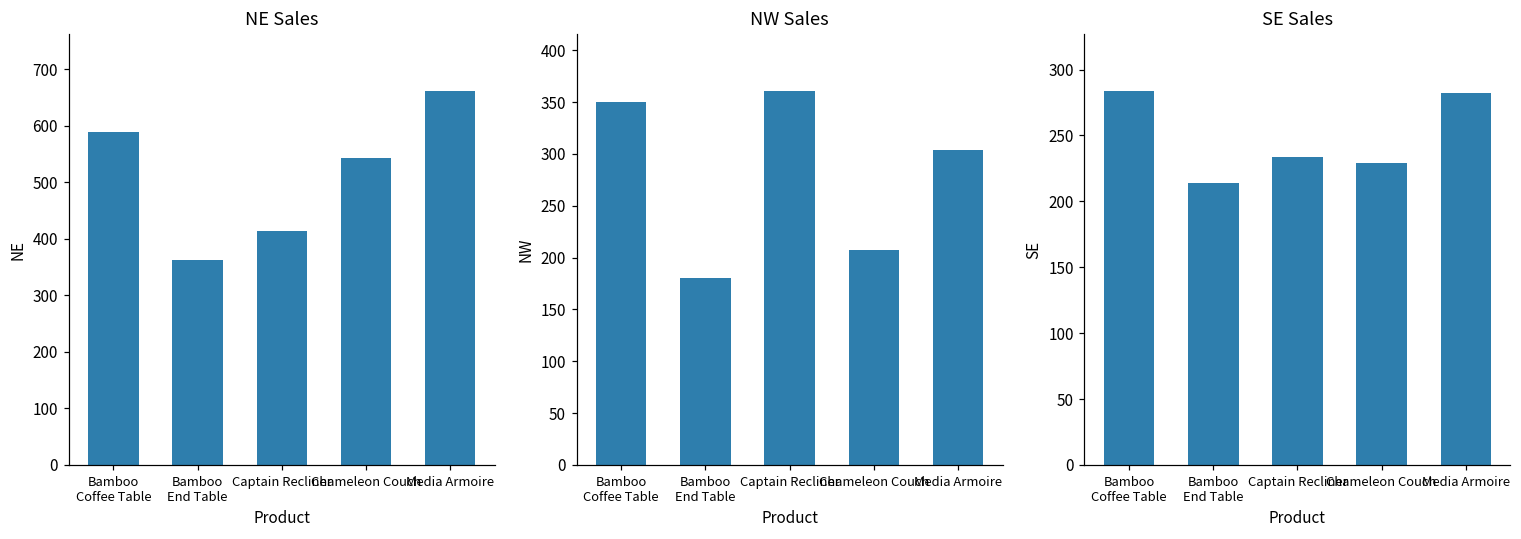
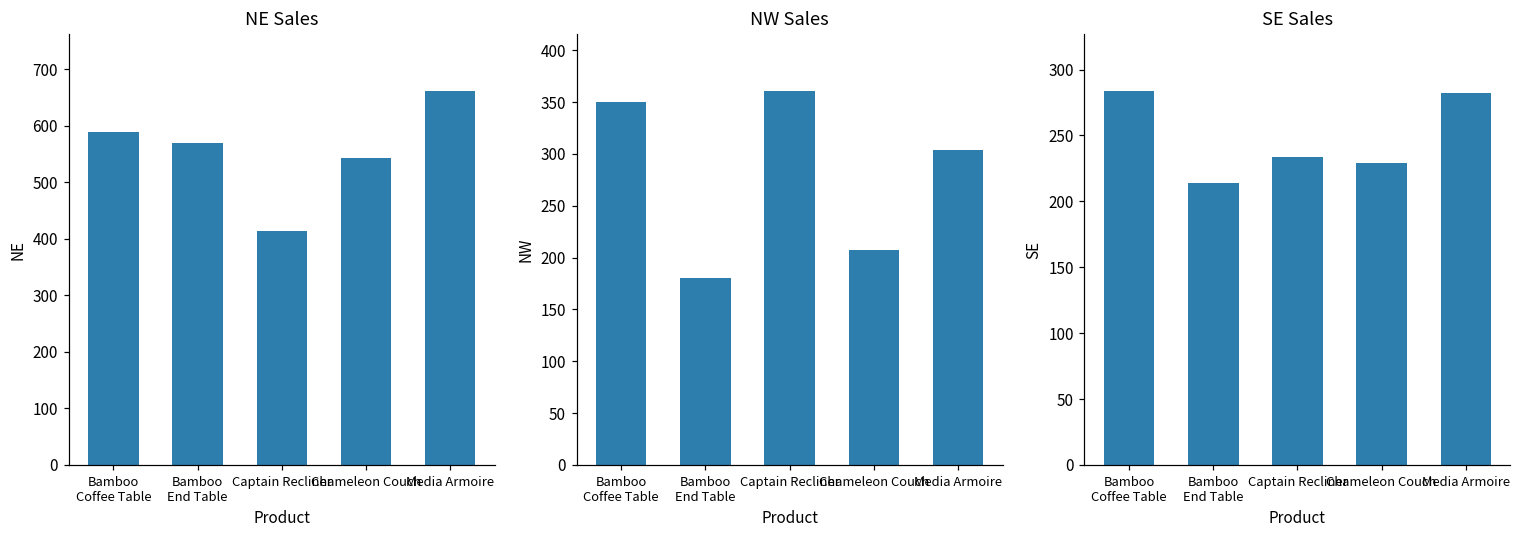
  {
    "NE Sales": {
      "Bamboo Coffee Table": 590,
-     "Bamboo End Table": 360
+     "Bamboo End Table": 570
    },
    "NW Sales": {
      "Bamboo Coffee Table": 350,
      "Bamboo End Table": 180
    },
    "SE Sales": {
      "Bamboo Coffee Table": 284,
      "Bamboo End Table": 214
    }
  }
